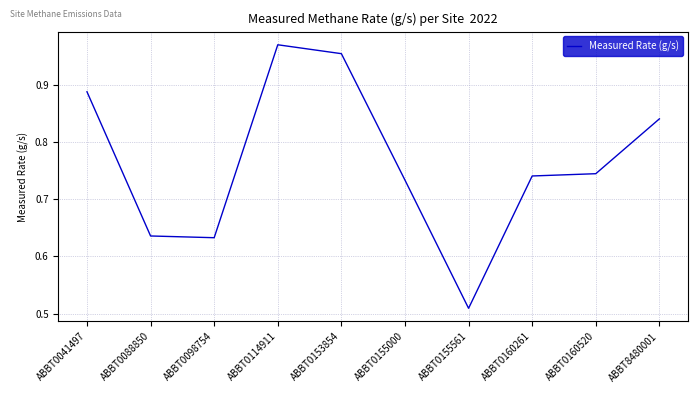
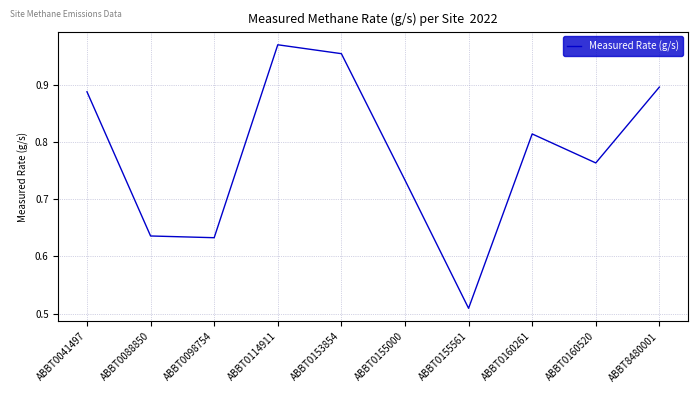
  {
    "ABBT0041497": 0.89,
    "ABBT0088850": 0.64,
    "ABBT0098754": 0.63,
    "ABBT0114911": 0.97,
    "ABBT0153854": 0.95,
    "ABBT0155000": 0.73,
    "ABBT0155561": 0.51,
-   "ABBT0160261": 0.74,
-   "ABBT0160520": 0.74,
-   "ABBT8480001": 0.84
+   "ABBT0160261": 0.81,
+   "ABBT0160520": 0.76,
+   "ABBT8480001": 0.90
  }
